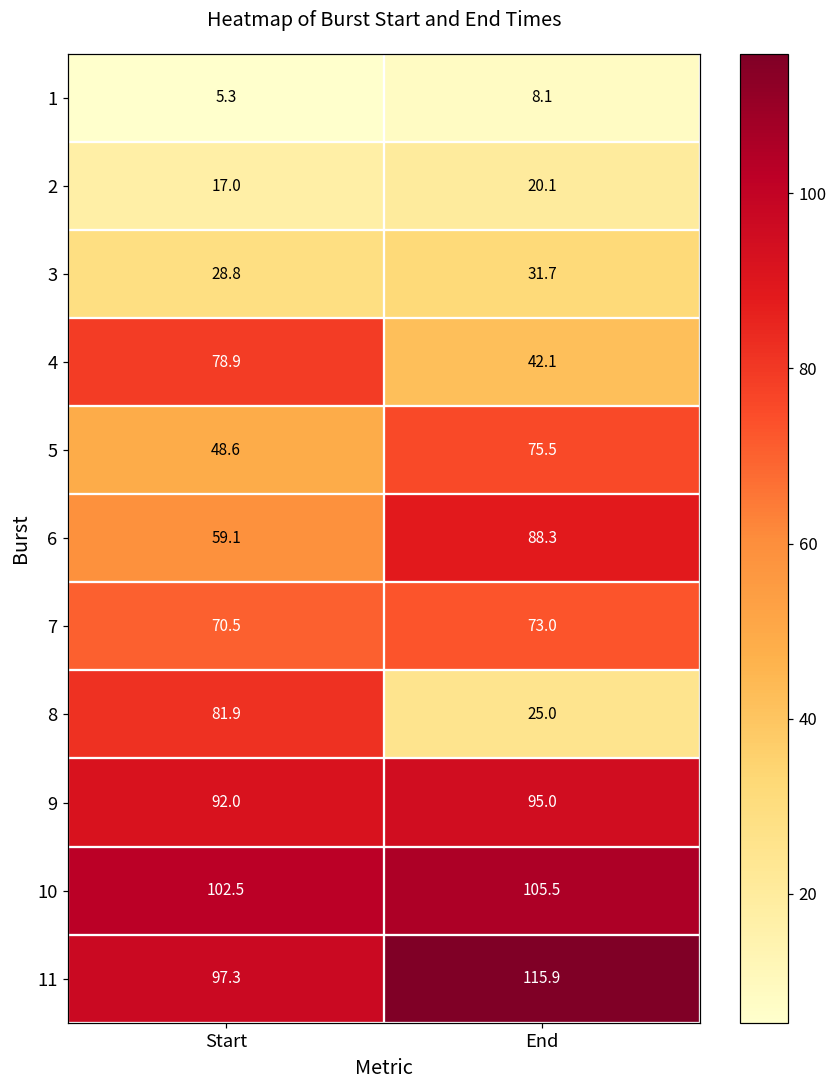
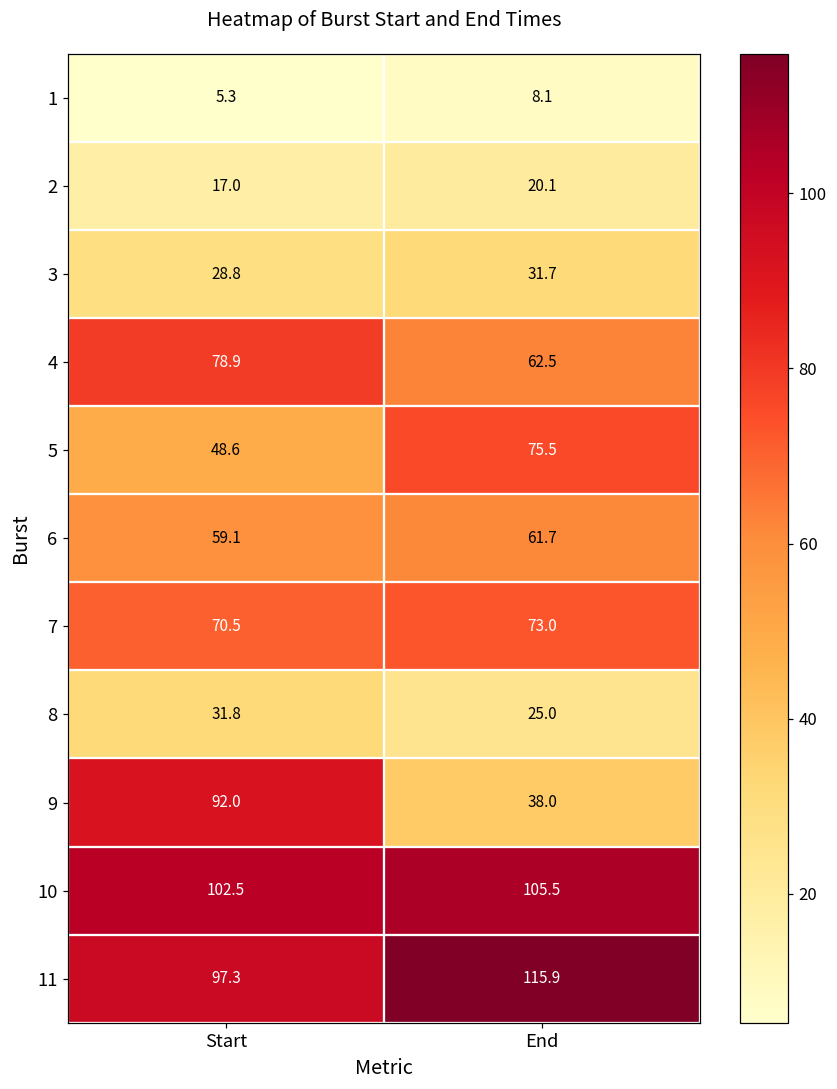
  {
    "1": {
      "Start": 5.3,
      "End": 8.1
    },
    "2": {
      "Start": 17.0,
      "End": 20.1
    },
    "3": {
      "Start": 28.8,
      "End": 31.7
    },
    "4": {
      "Start": 78.9,
-     "End": 42.1
+     "End": 62.5
    },
    "5": {
      "Start": 48.6,
      "End": 75.5
    },
    "6": {
      "Start": 59.1,
-     "End": 88.3
+     "End": 61.7
    },
    "7": {
      "Start": 70.5,
      "End": 73.0
    },
    "8": {
-     "Start": 81.9,
+     "Start": 31.8,
      "End": 25.0
    },
    "9": {
      "Start": 92.0,
-     "End": 95.0
+     "End": 38.0
    },
    "10": {
      "Start": 102.5,
      "End": 105.5
    },
    "11": {
      "Start": 97.3,
      "End": 115.9
    }
  }
